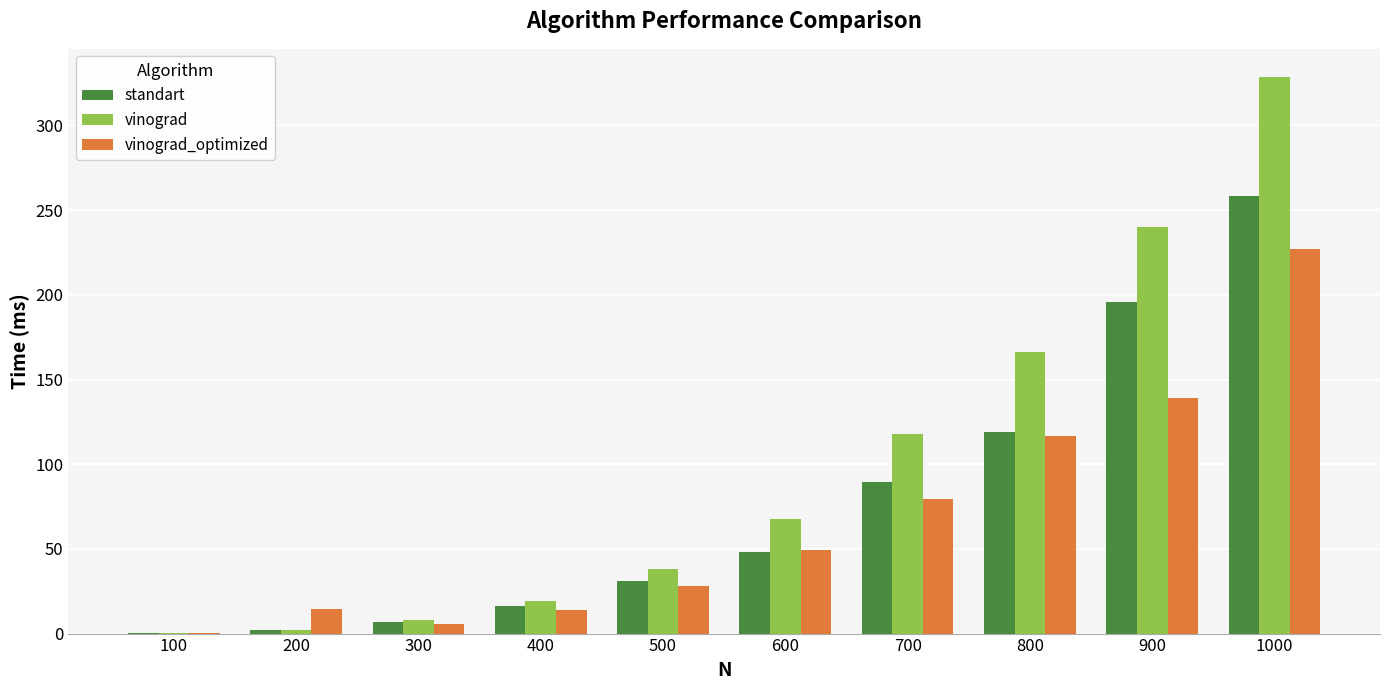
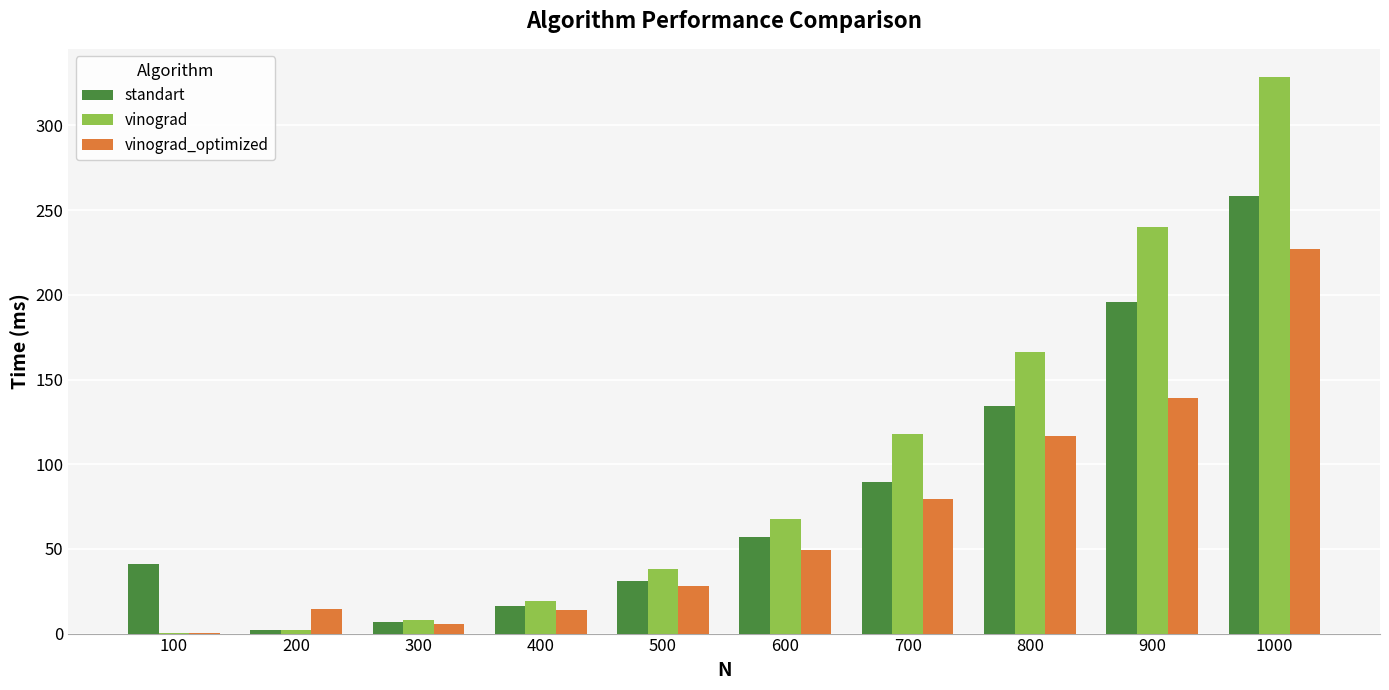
  {
    "standart": {
-     "100": 0,
+     "100": 41,
      "200": 2,
      "300": 7,
      "400": 16,
      "500": 31,
-     "600": 48,
+     "600": 57,
      "700": 90,
-     "800": 119,
+     "800": 134,
      "900": 196,
      "1000": 258
    },
    "vinograd": {
      "200": 2,
      "300": 8,
      "400": 19,
      "500": 38,
      "600": 67,
      "700": 118,
      "800": 166,
      "900": 240,
      "1000": 329
    },
    "vinograd_optimized": {
      "200": 15,
      "300": 6,
      "400": 14,
      "500": 28,
      "600": 49,
      "700": 80,
      "800": 117,
      "900": 139,
      "1000": 227
    }
  }
